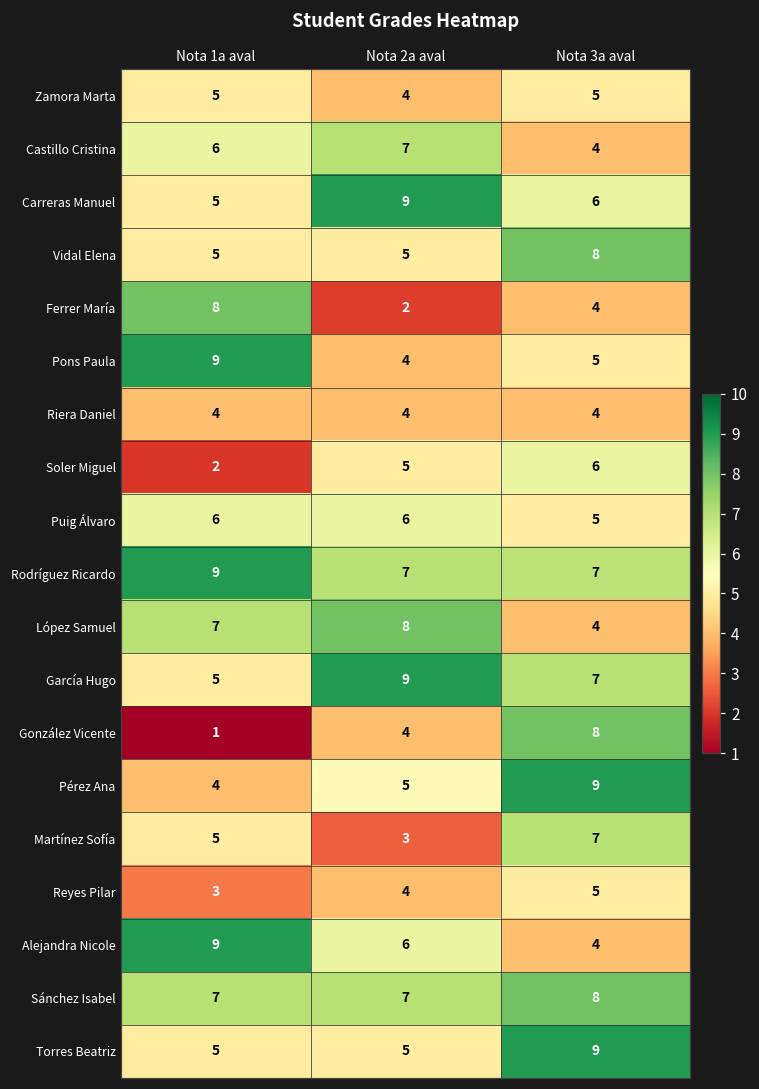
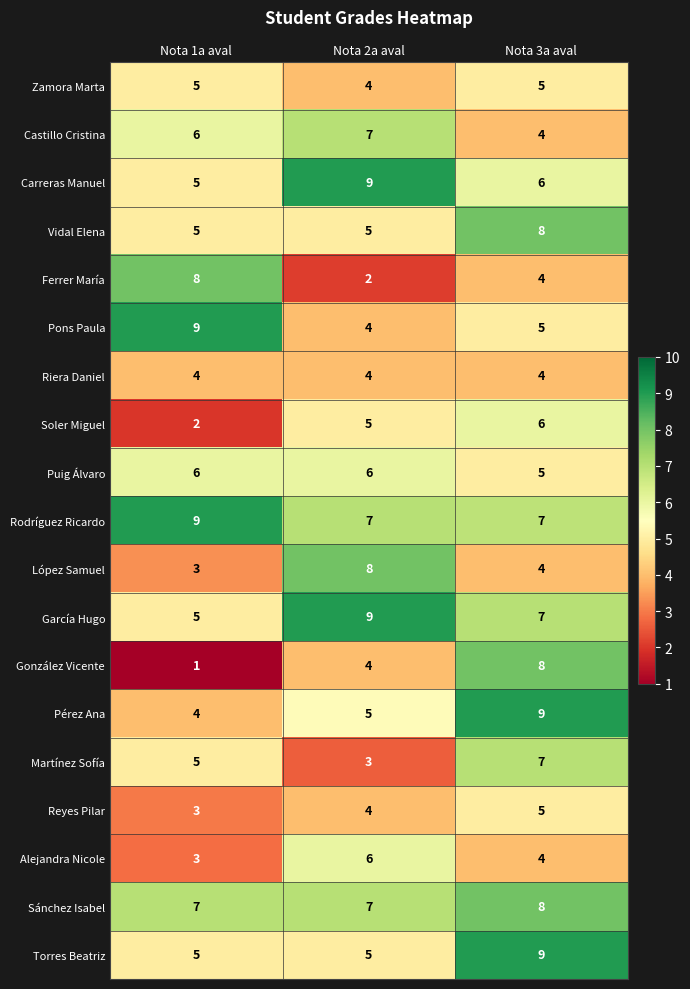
  {
    "Zamora Marta": {
      "Nota 1a aval": 5,
      "Nota 2a aval": 4,
      "Nota 3a aval": 5
    },
    "Castillo Cristina": {
      "Nota 1a aval": 6,
      "Nota 2a aval": 7,
      "Nota 3a aval": 4
    },
    "Carreras Manuel": {
      "Nota 1a aval": 5,
      "Nota 2a aval": 9,
      "Nota 3a aval": 6
    },
    "Vidal Elena": {
      "Nota 1a aval": 5,
      "Nota 2a aval": 5,
      "Nota 3a aval": 8
    },
    "Ferrer María": {
      "Nota 1a aval": 8,
      "Nota 2a aval": 2,
      "Nota 3a aval": 4
    },
    "Pons Paula": {
      "Nota 1a aval": 9,
      "Nota 2a aval": 4,
      "Nota 3a aval": 5
    },
    "Riera Daniel": {
      "Nota 1a aval": 4,
      "Nota 2a aval": 4,
      "Nota 3a aval": 4
    },
    "Soler Miguel": {
      "Nota 1a aval": 2,
      "Nota 2a aval": 5,
      "Nota 3a aval": 6
    },
    "Puig Álvaro": {
      "Nota 1a aval": 6,
      "Nota 2a aval": 6,
      "Nota 3a aval": 5
    },
    "Rodríguez Ricardo": {
      "Nota 1a aval": 9,
      "Nota 2a aval": 7,
      "Nota 3a aval": 7
    },
    "López Samuel": {
-     "Nota 1a aval": 7,
+     "Nota 1a aval": 3,
      "Nota 2a aval": 8,
      "Nota 3a aval": 4
    },
    "García Hugo": {
      "Nota 1a aval": 5,
      "Nota 2a aval": 9,
      "Nota 3a aval": 7
    },
    "González Vicente": {
      "Nota 1a aval": 1,
      "Nota 2a aval": 4,
      "Nota 3a aval": 8
    },
    "Pérez Ana": {
      "Nota 1a aval": 4,
      "Nota 2a aval": 5,
      "Nota 3a aval": 9
    },
    "Martínez Sofía": {
      "Nota 1a aval": 5,
      "Nota 2a aval": 3,
      "Nota 3a aval": 7
    },
    "Reyes Pilar": {
      "Nota 1a aval": 3,
      "Nota 2a aval": 4,
      "Nota 3a aval": 5
    },
    "Alejandra Nicole": {
-     "Nota 1a aval": 9,
+     "Nota 1a aval": 3,
      "Nota 2a aval": 6,
      "Nota 3a aval": 4
    },
    "Sánchez Isabel": {
      "Nota 1a aval": 7,
      "Nota 2a aval": 7,
      "Nota 3a aval": 8
    },
    "Torres Beatriz": {
      "Nota 1a aval": 5,
      "Nota 2a aval": 5,
      "Nota 3a aval": 9
    }
  }
